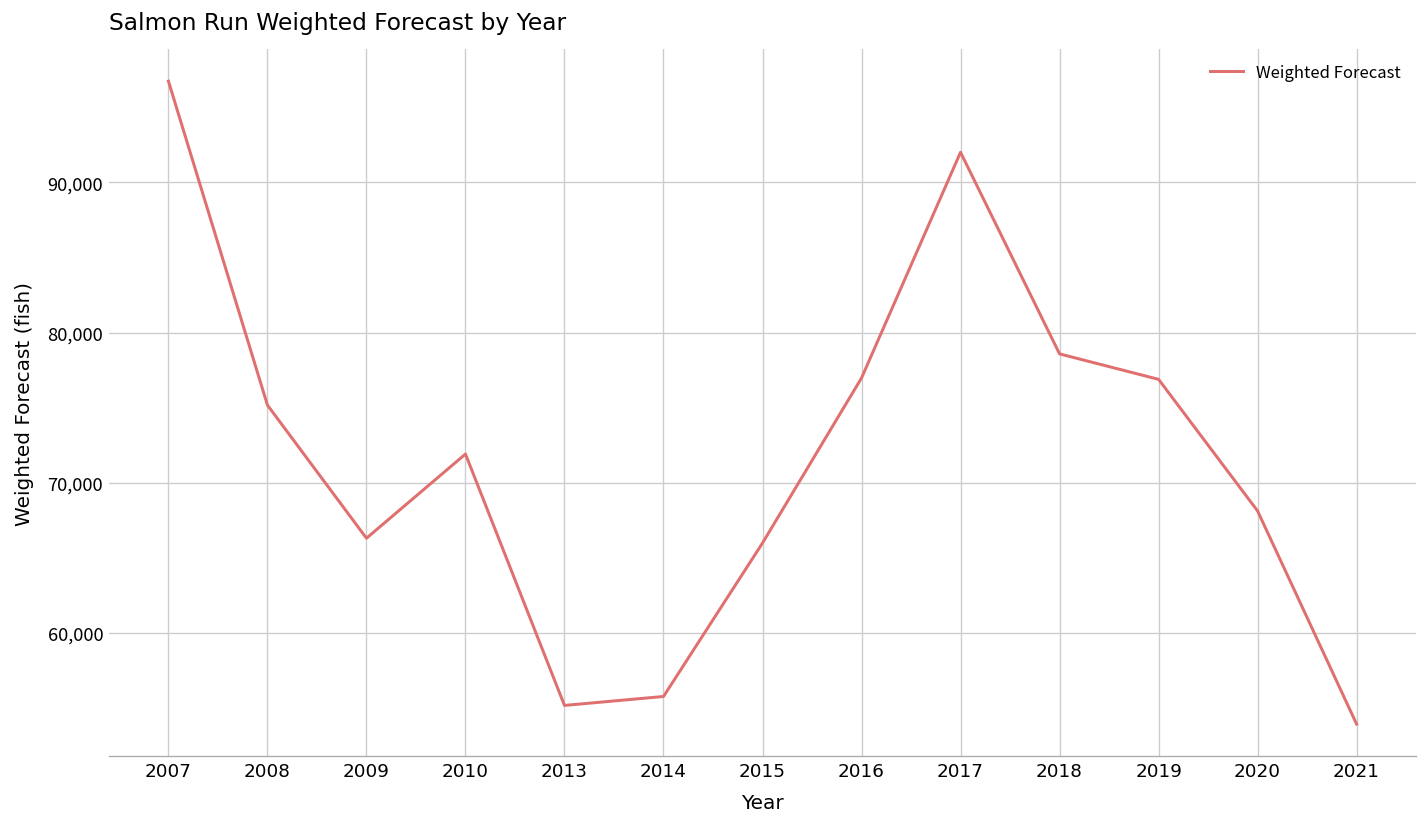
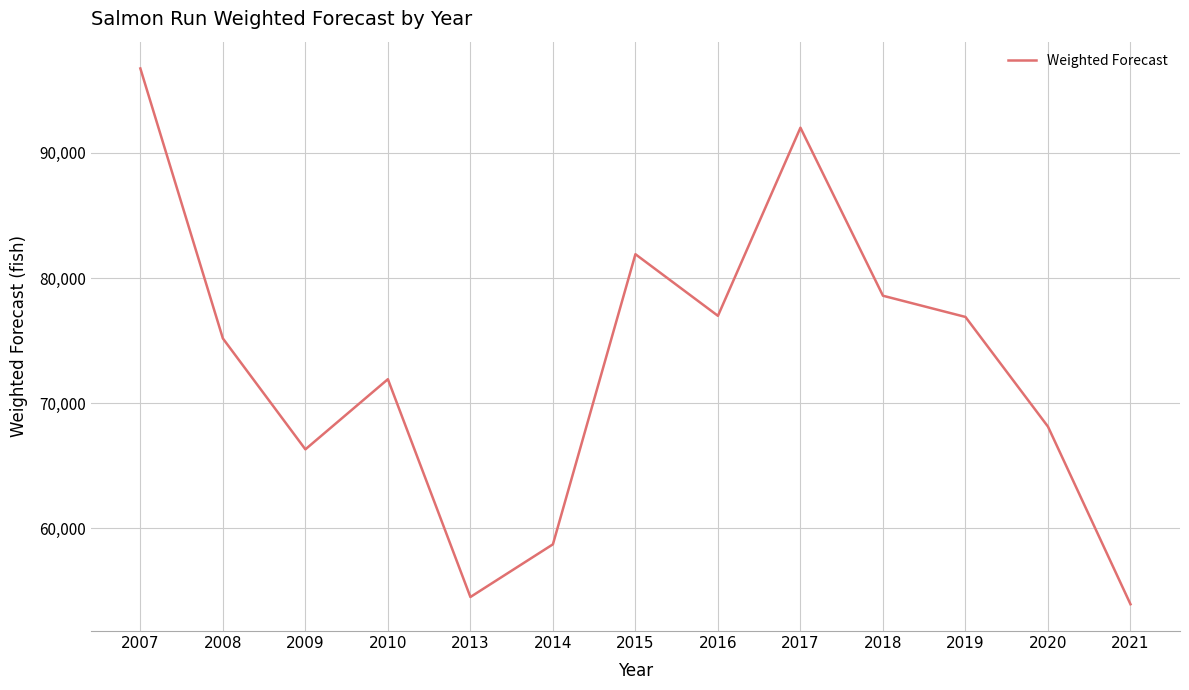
  {
    "2007": "96,700",
    "2008": "75,200",
    "2009": "66,300",
    "2010": "71,900",
-   "2013": "55,200",
-   "2014": "55,800",
-   "2015": "66,000",
+   "2013": "54,500",
+   "2014": "58,700",
+   "2015": "81,900",
    "2016": "77,000",
    "2017": "92,000",
    "2018": "78,600",
    "2019": "76,900",
    "2020": "68,100",
    "2021": "53,900"
  }
